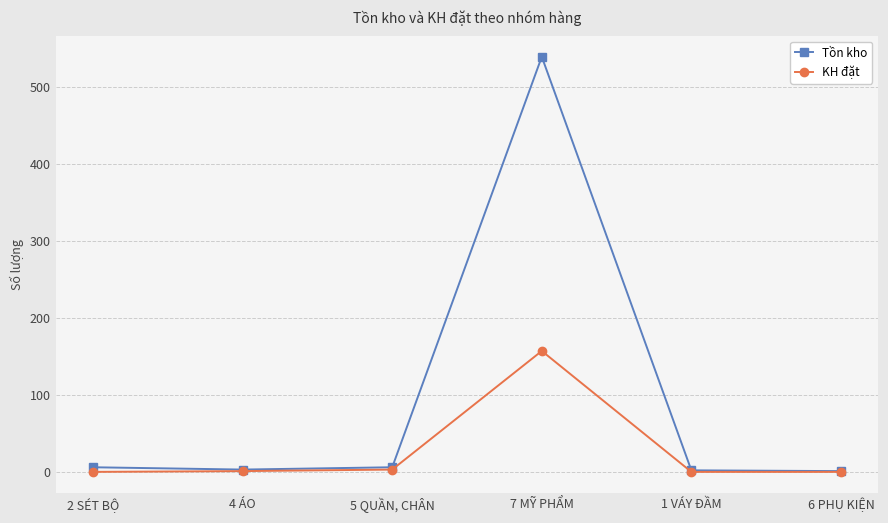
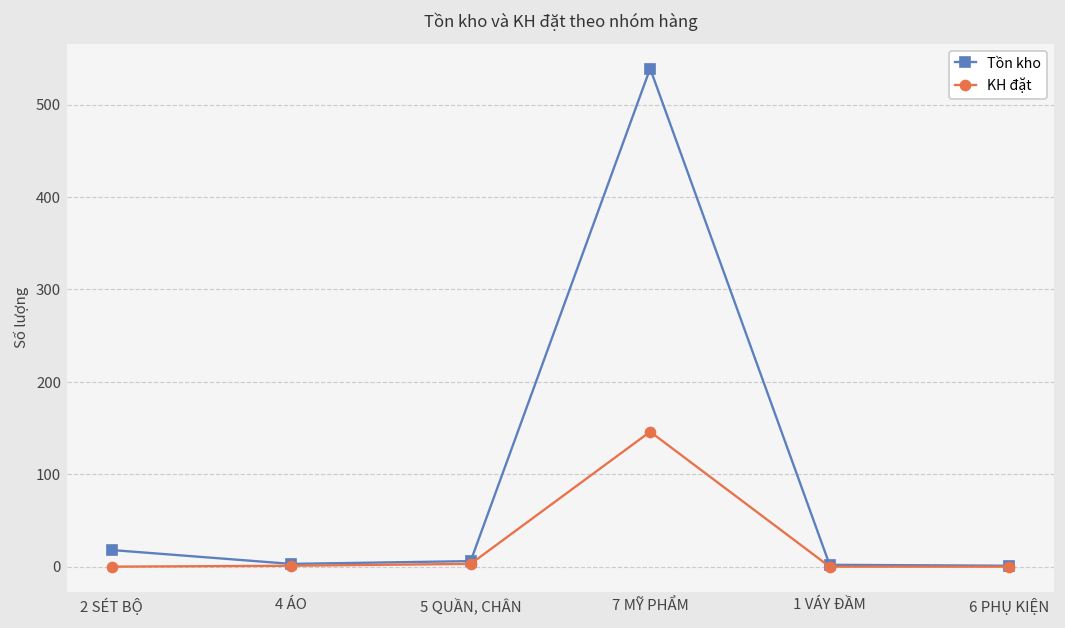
  {
    "Tồn kho": {
-     "2 SÉT BỘ": 10,
+     "2 SÉT BỘ": 20,
      "7 MỸ PHẨM": 540
    },
    "KH đặt": {
      "2 SÉT BỘ": 0,
-     "7 MỸ PHẨM": 160
+     "7 MỸ PHẨM": 150
    }
  }
